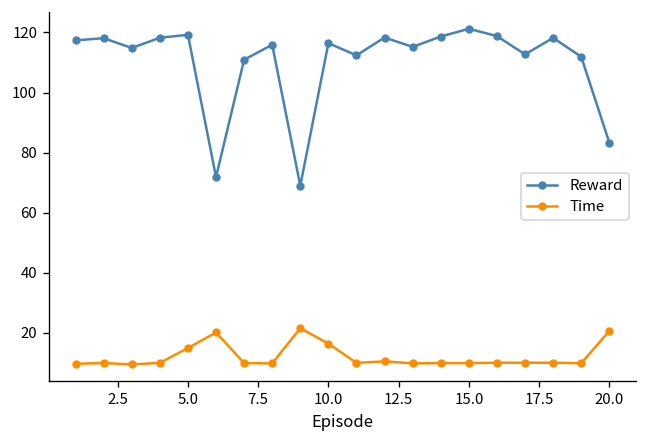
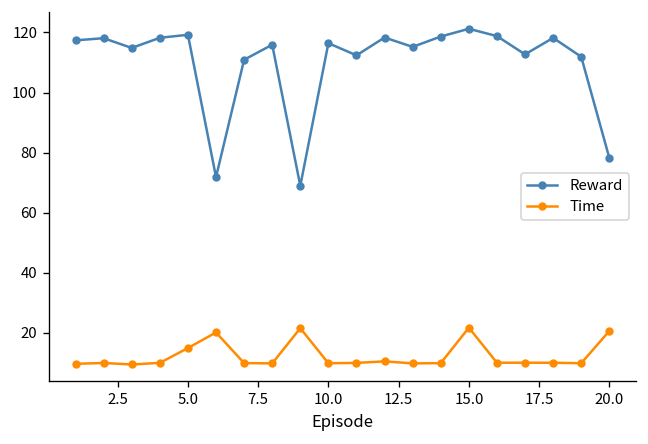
  {
    "Reward": {
      "5.0": 119,
      "10.0": 116,
      "15.0": 121,
-     "20.0": 83
+     "20.0": 78
    },
    "Time": {
      "5.0": 15,
-     "10.0": 16,
-     "15.0": 10,
+     "10.0": 10,
+     "15.0": 22,
      "20.0": 21
    }
  }
